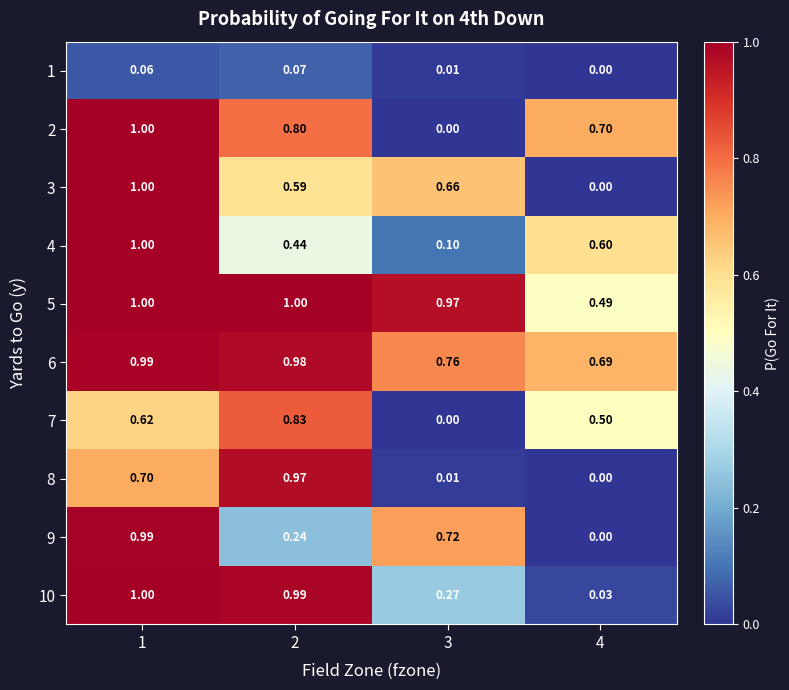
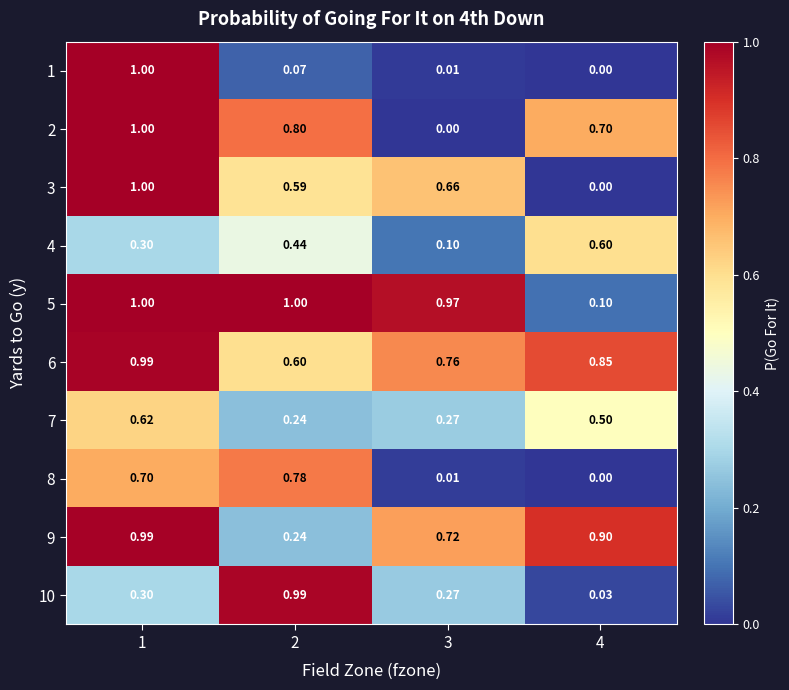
  {
    "1": {
-     "1": 0.06,
+     "1": 1.00,
      "2": 0.07,
      "3": 0.01,
      "4": 0.00
    },
    "2": {
      "1": 1.00,
      "2": 0.80,
      "3": 0.00,
      "4": 0.70
    },
    "3": {
      "1": 1.00,
      "2": 0.59,
      "3": 0.66,
      "4": 0.00
    },
    "4": {
-     "1": 1.00,
+     "1": 0.30,
      "2": 0.44,
      "3": 0.10,
      "4": 0.60
    },
    "5": {
      "1": 1.00,
      "2": 1.00,
      "3": 0.97,
-     "4": 0.49
+     "4": 0.10
    },
    "6": {
      "1": 0.99,
-     "2": 0.98,
+     "2": 0.60,
      "3": 0.76,
-     "4": 0.69
+     "4": 0.85
    },
    "7": {
      "1": 0.62,
-     "2": 0.83,
-     "3": 0.00,
+     "2": 0.24,
+     "3": 0.27,
      "4": 0.50
    },
    "8": {
      "1": 0.70,
-     "2": 0.97,
+     "2": 0.78,
      "3": 0.01,
      "4": 0.00
    },
    "9": {
      "1": 0.99,
      "2": 0.24,
      "3": 0.72,
-     "4": 0.00
+     "4": 0.90
    },
    "10": {
-     "1": 1.00,
+     "1": 0.30,
      "2": 0.99,
      "3": 0.27,
      "4": 0.03
    }
  }
